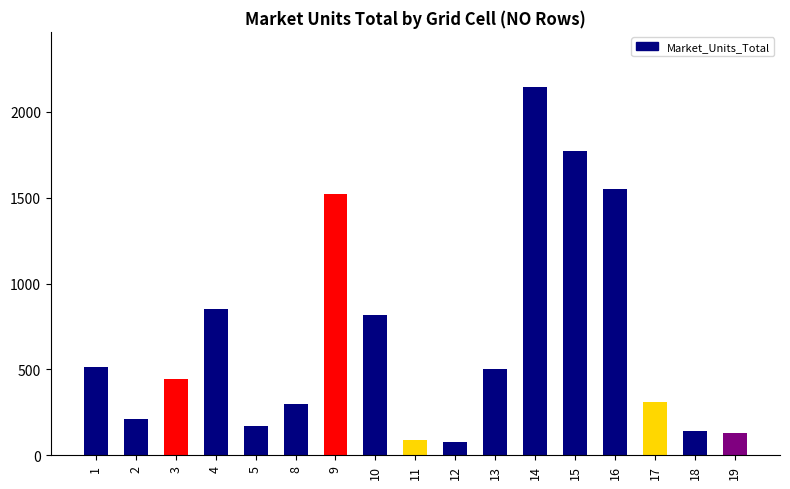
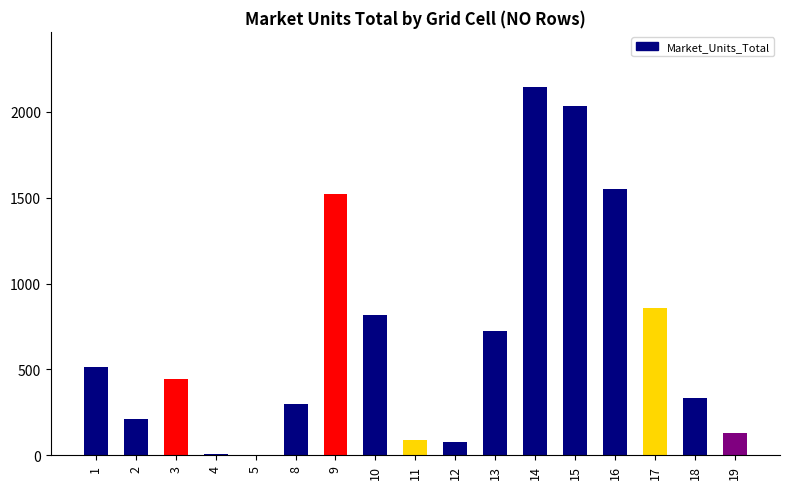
  {
    "1": 510,
    "2": 210,
    "3": 440,
-   "4": 850,
-   "5": 170,
+   "4": 10,
+   "5": 0,
    "8": 300,
    "9": 1520,
    "10": 820,
    "11": 90,
    "12": 80,
-   "13": 500,
+   "13": 730,
    "14": 2150,
-   "15": 1770,
+   "15": 2030,
    "16": 1550,
-   "17": 310,
-   "18": 140,
+   "17": 860,
+   "18": 330,
    "19": 130
  }
